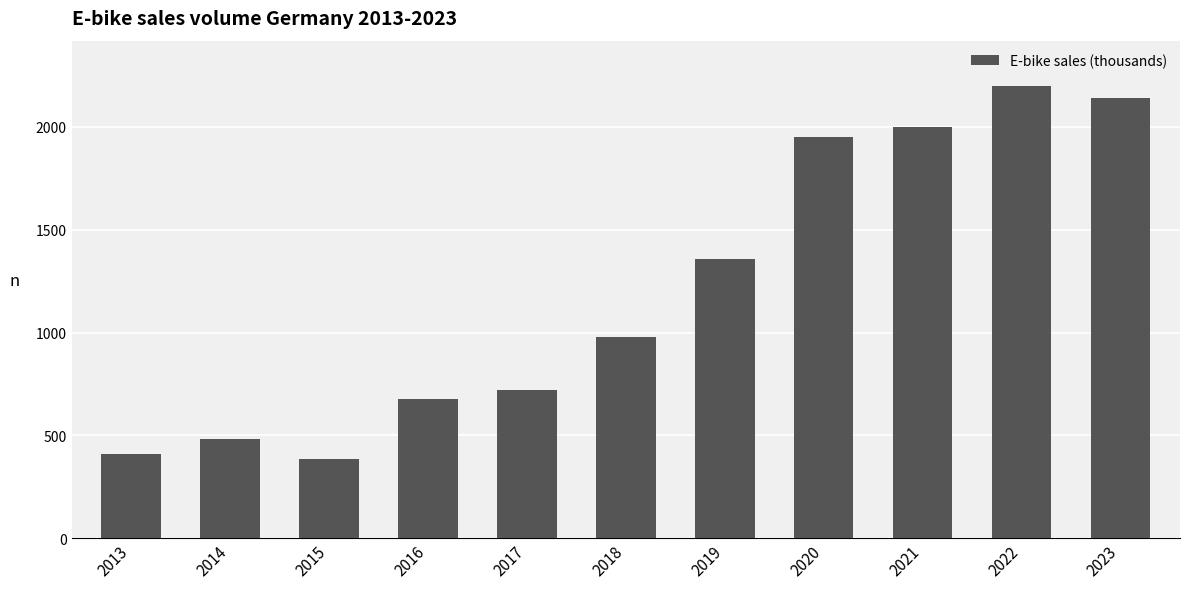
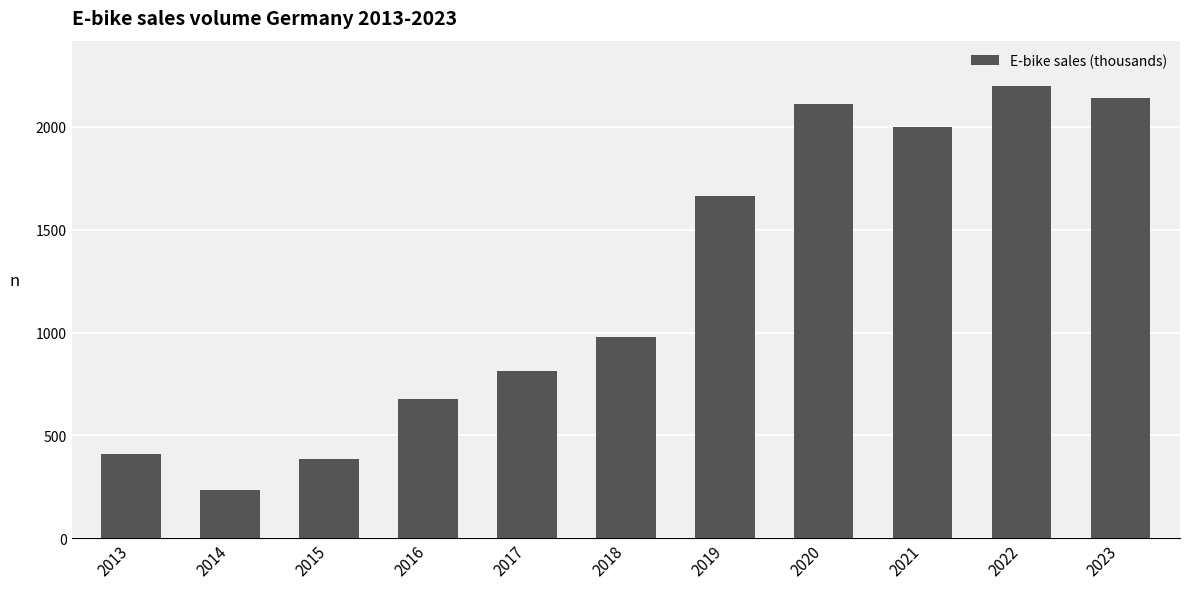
  {
    "2013": 410,
-   "2014": 480,
+   "2014": 240,
    "2015": 390,
    "2016": 680,
-   "2017": 720,
+   "2017": 820,
    "2018": 980,
-   "2019": 1360,
-   "2020": 1950,
+   "2019": 1670,
+   "2020": 2110,
    "2021": 2000,
    "2022": 2200,
    "2023": 2140
  }
